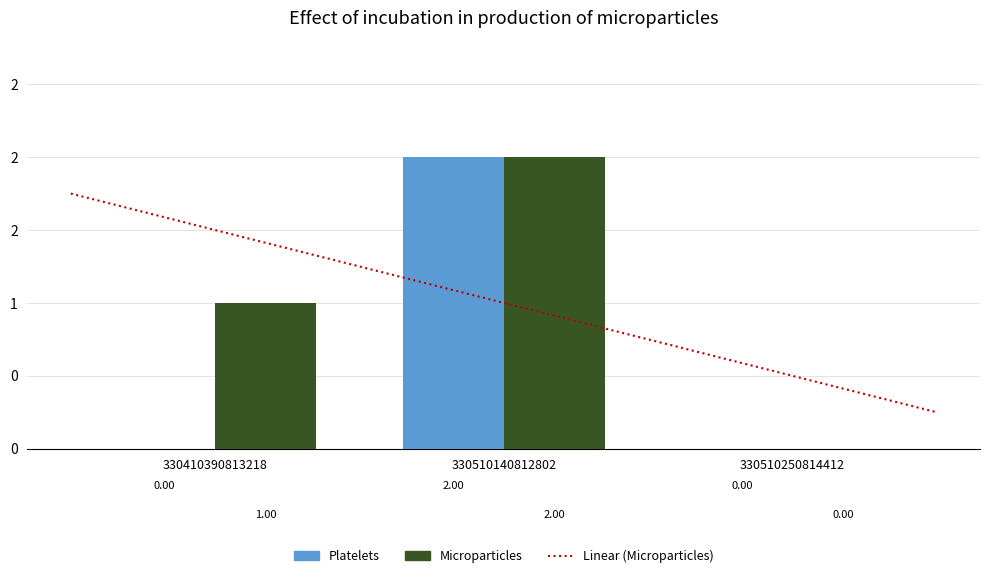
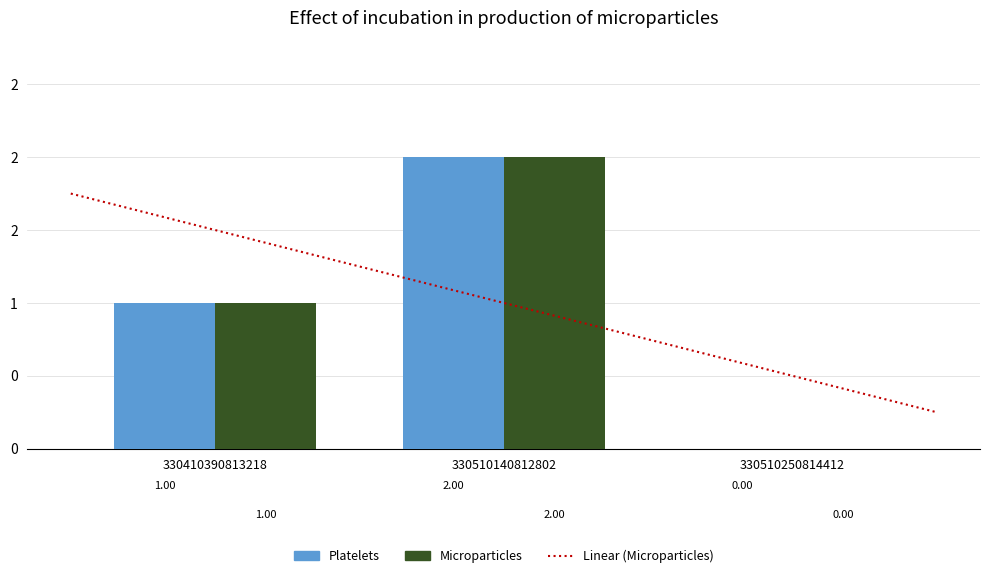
  {
    "Platelets": {
-     "330410390813218": 0.00
+     "330410390813218": 1.00
    }
  }
